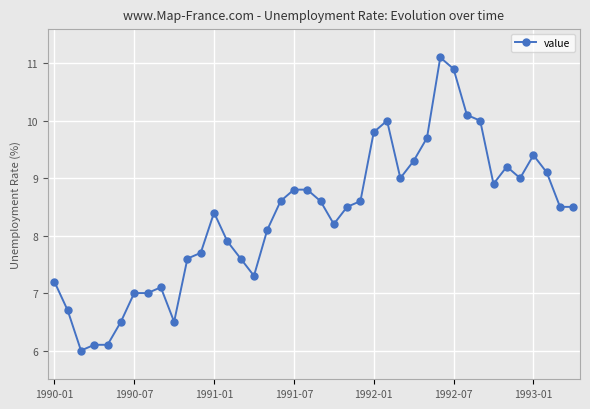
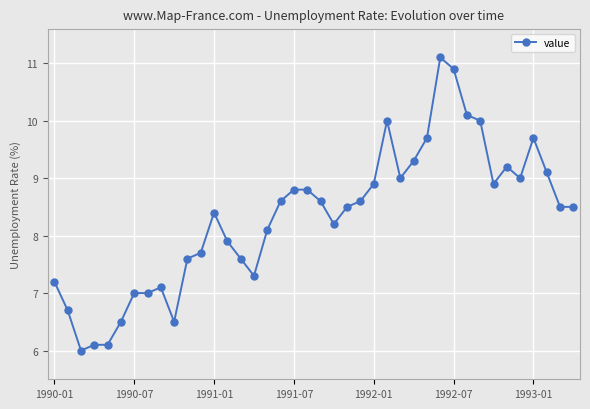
  {
    "1990-01": 7.2,
    "1990-07": 7.0,
    "1991-01": 8.4,
    "1991-07": 8.8,
-   "1992-01": 9.8,
+   "1992-01": 8.9,
    "1992-07": 10.9,
-   "1993-01": 9.4
+   "1993-01": 9.7
  }
